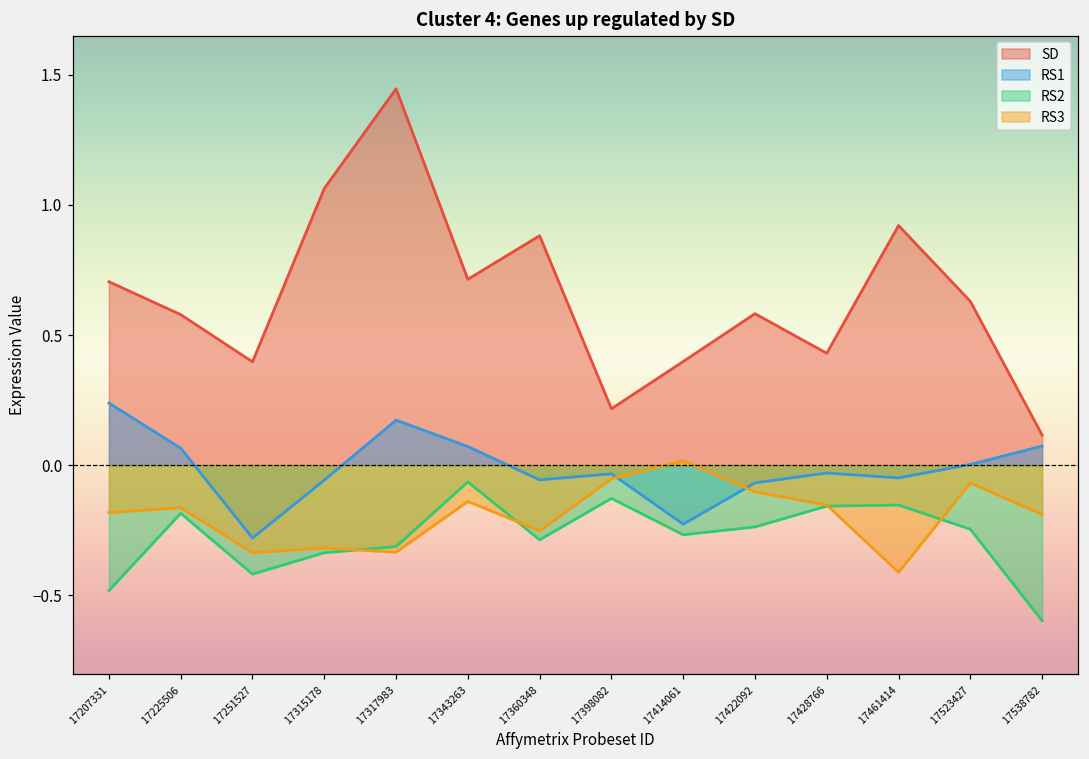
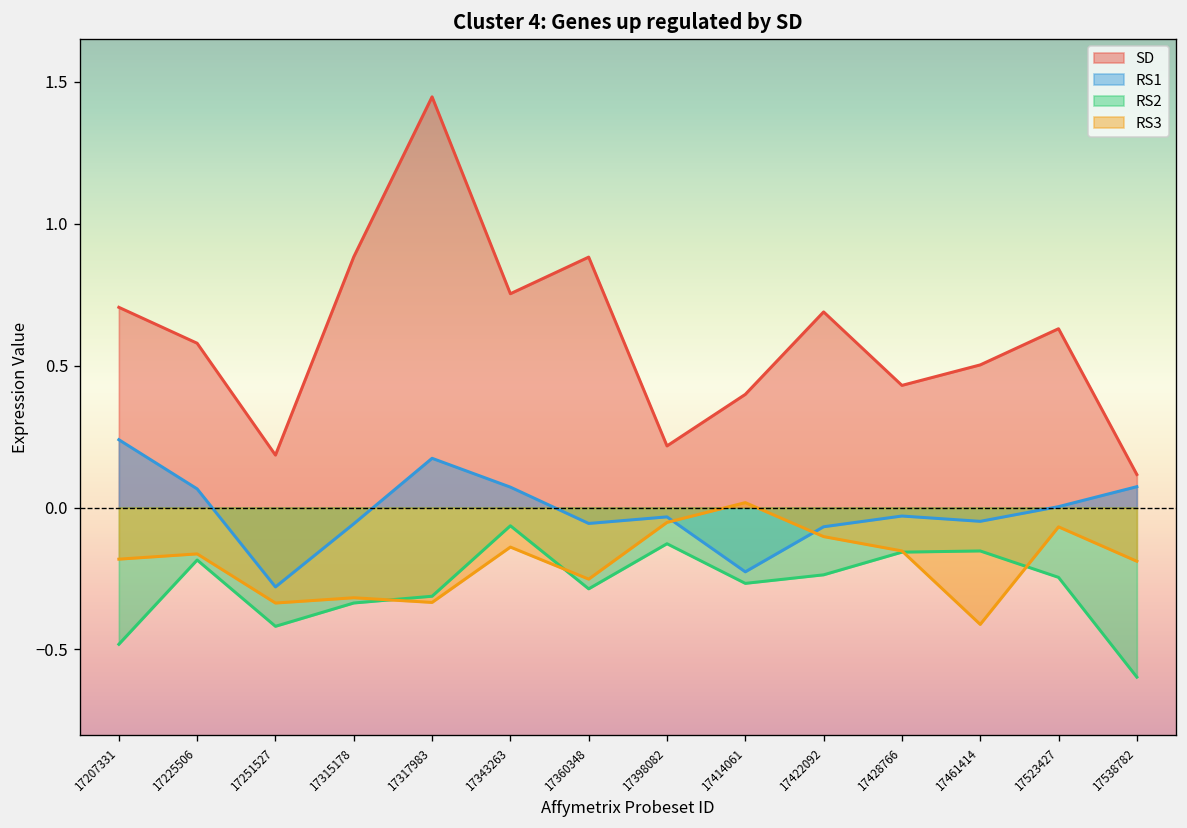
  {
    "SD": {
      "17207331": 0.71,
      "17225506": 0.58,
-     "17251527": 0.40,
-     "17315178": 1.06,
+     "17251527": 0.18,
+     "17315178": 0.88,
      "17317983": 1.45,
-     "17343263": 0.71,
+     "17343263": 0.75,
      "17360348": 0.88,
      "17398082": 0.22,
      "17414061": 0.40,
-     "17422092": 0.58,
+     "17422092": 0.69,
      "17428766": 0.43,
-     "17461414": 0.92,
+     "17461414": 0.50,
      "17523427": 0.63,
      "17538782": 0.12
    }
  }
